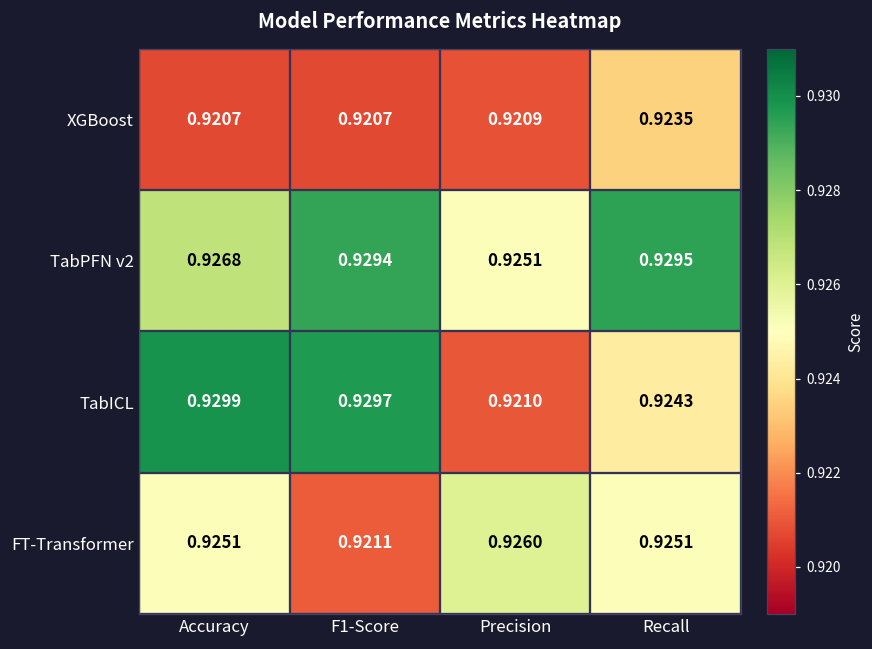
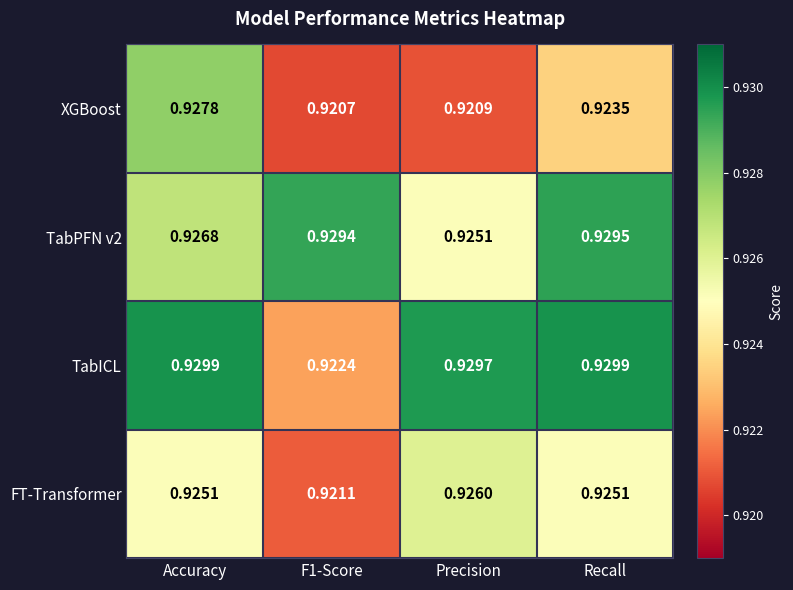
  {
    "XGBoost": {
-     "Accuracy": 0.9207,
+     "Accuracy": 0.9278,
      "F1-Score": 0.9207,
      "Precision": 0.9209,
      "Recall": 0.9235
    },
    "TabPFN v2": {
      "Accuracy": 0.9268,
      "F1-Score": 0.9294,
      "Precision": 0.9251,
      "Recall": 0.9295
    },
    "TabICL": {
      "Accuracy": 0.9299,
-     "F1-Score": 0.9297,
-     "Precision": 0.9210,
-     "Recall": 0.9243
+     "F1-Score": 0.9224,
+     "Precision": 0.9297,
+     "Recall": 0.9299
    },
    "FT-Transformer": {
      "Accuracy": 0.9251,
      "F1-Score": 0.9211,
      "Precision": 0.9260,
      "Recall": 0.9251
    }
  }
